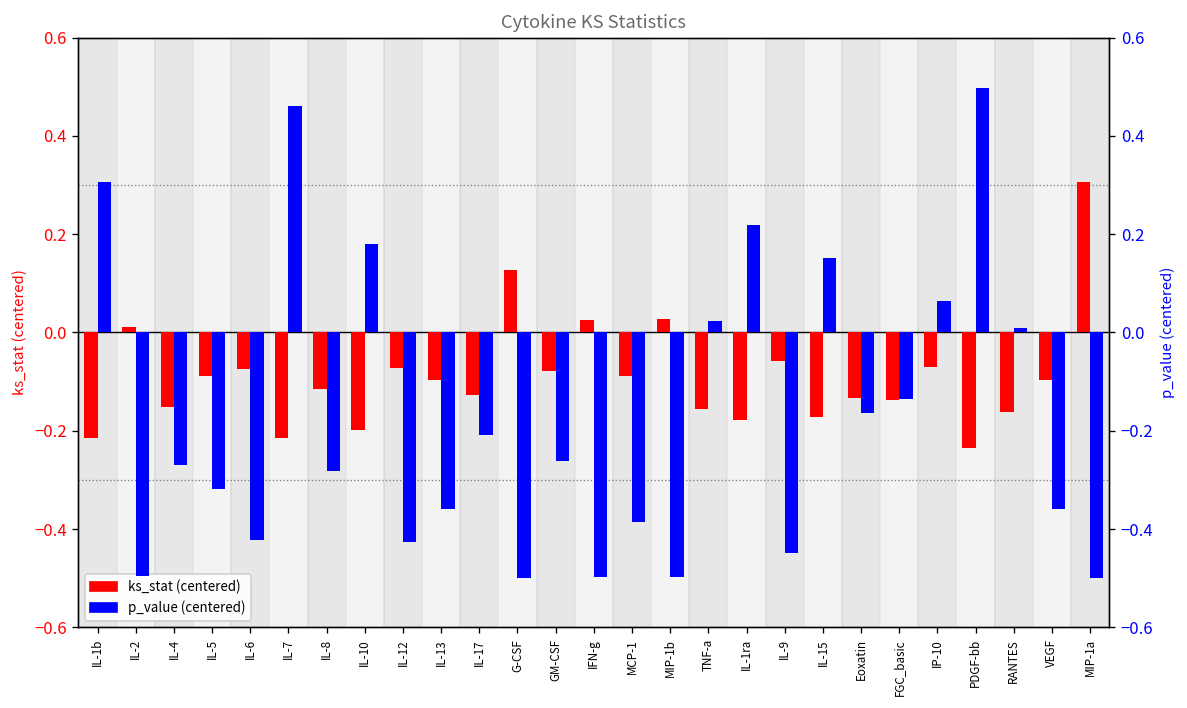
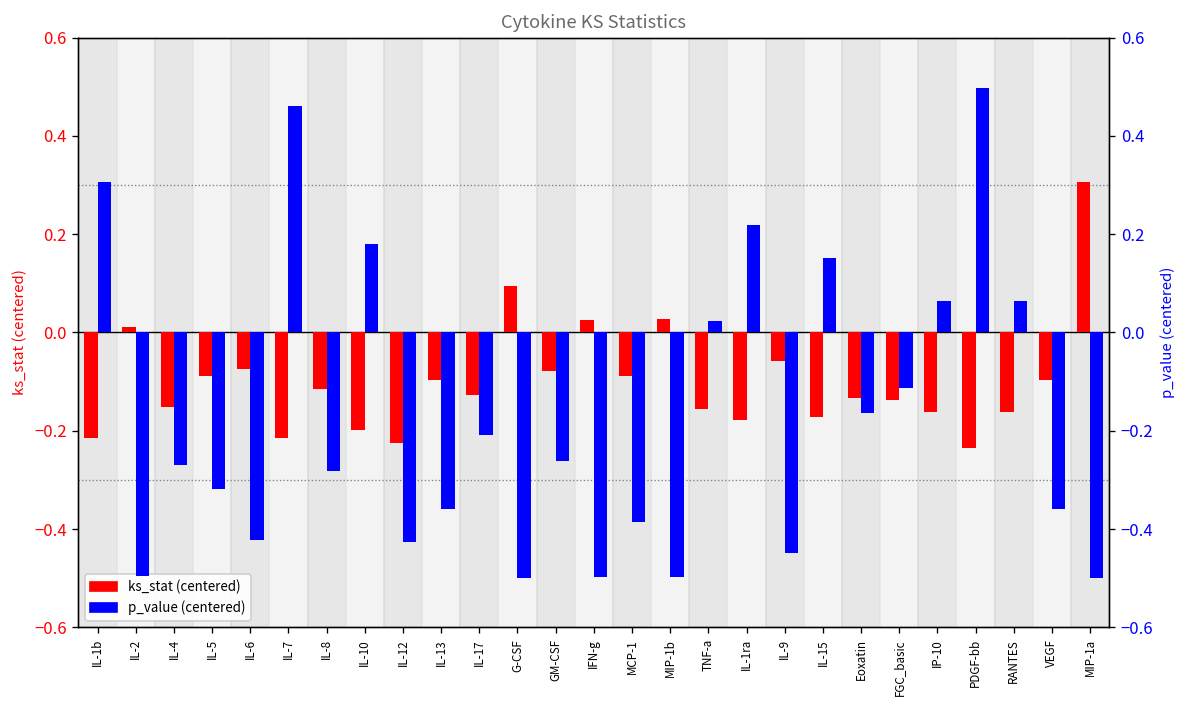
  {
    "ks_stat (centered)": {
      "IL-1b": -0.21,
      "IL-2": 0.01,
      "IL-4": -0.15,
      "IL-5": -0.09,
      "IL-6": -0.07,
      "IL-7": -0.21,
      "IL-8": -0.11,
      "IL-10": -0.20,
-     "IL-12": -0.07,
+     "IL-12": -0.22,
      "IL-13": -0.10,
      "IL-17": -0.13,
-     "G-CSF": 0.13,
+     "G-CSF": 0.09,
      "GM-CSF": -0.08,
      "IFN-g": 0.02,
      "MCP-1": -0.09,
      "MIP-1b": 0.03,
      "TNF-a": -0.16,
      "IL-1ra": -0.18,
      "IL-9": -0.06,
      "IL-15": -0.17,
      "Eoxatin": -0.13,
      "FGC_basic": -0.14,
-     "IP-10": -0.07,
+     "IP-10": -0.16,
      "PDGF-bb": -0.24,
      "RANTES": -0.16,
      "VEGF": -0.10,
      "MIP-1a": 0.31
    },
    "p_value (centered)": {
      "IL-1b": 0.31,
      "IL-2": -0.50,
      "IL-4": -0.27,
      "IL-5": -0.32,
      "IL-6": -0.42,
      "IL-7": 0.46,
      "IL-8": -0.28,
      "IL-10": 0.18,
      "IL-12": -0.43,
      "IL-13": -0.36,
      "IL-17": -0.21,
      "G-CSF": -0.50,
      "GM-CSF": -0.26,
      "IFN-g": -0.50,
      "MCP-1": -0.39,
      "MIP-1b": -0.50,
      "TNF-a": 0.02,
      "IL-1ra": 0.22,
      "IL-9": -0.45,
      "IL-15": 0.15,
      "Eoxatin": -0.16,
-     "FGC_basic": -0.14,
+     "FGC_basic": -0.11,
      "IP-10": 0.06,
      "PDGF-bb": 0.50,
-     "RANTES": 0.01,
+     "RANTES": 0.06,
      "VEGF": -0.36,
      "MIP-1a": -0.50
    }
  }
